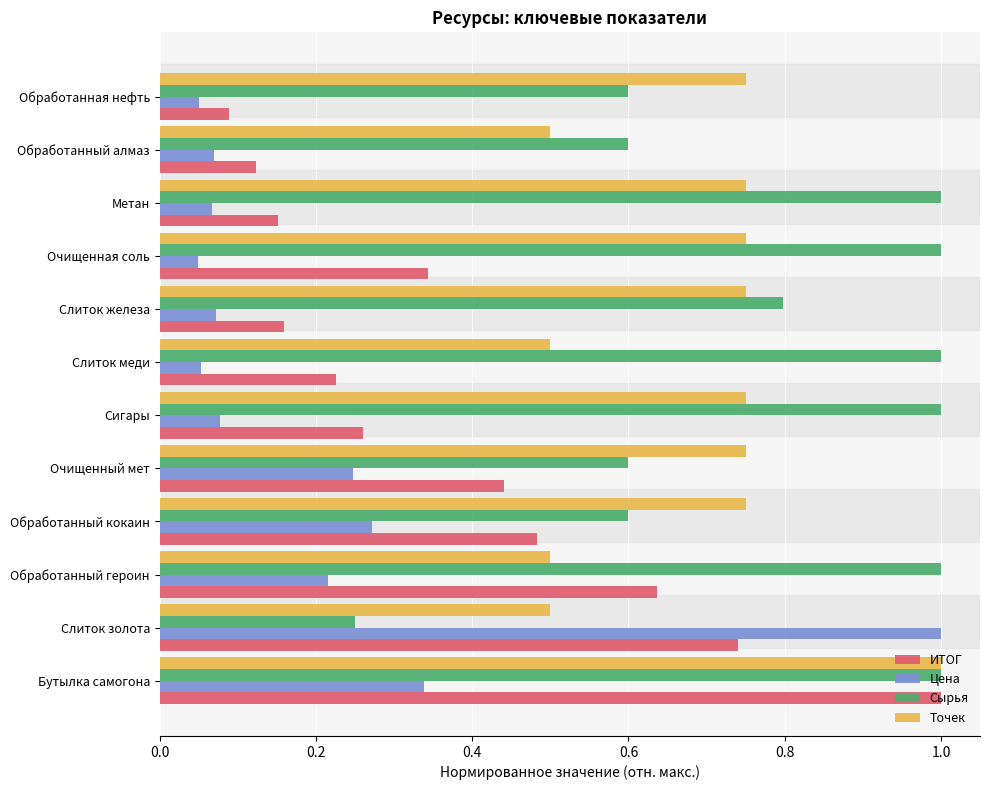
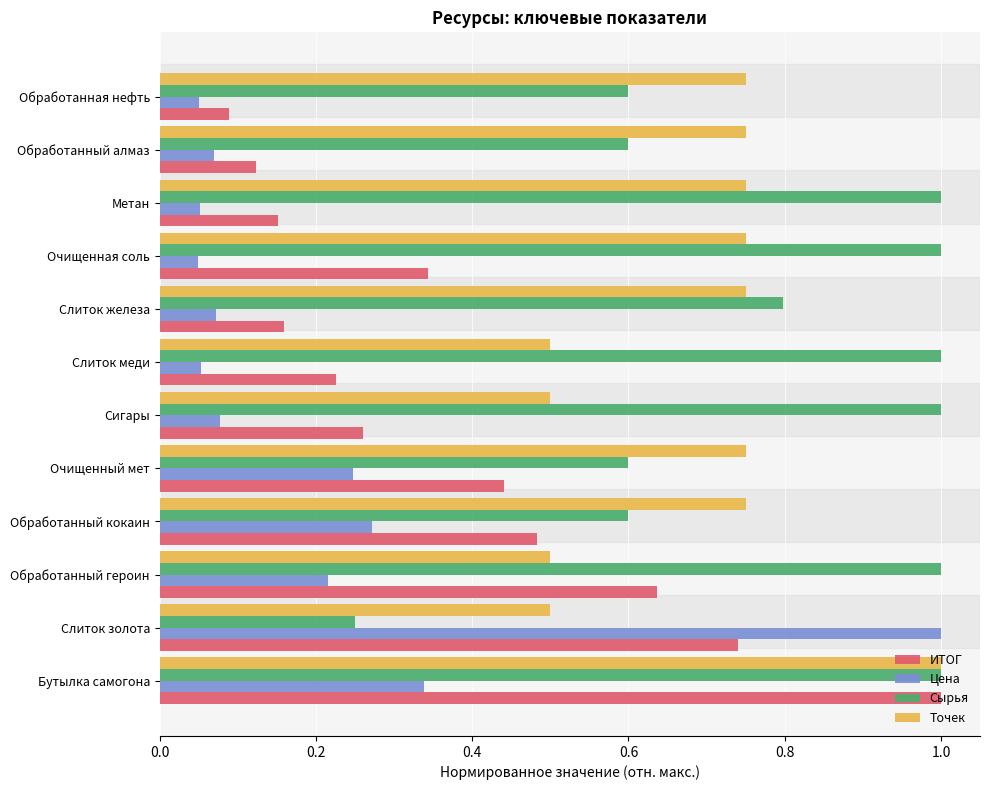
  {
    "ИТОГ": {
      "Обработанная нефть": 0.09,
      "Обработанный алмаз": 0.12,
      "Метан": 0.15,
      "Очищенная соль": 0.34,
      "Слиток железа": 0.16,
      "Слиток меди": 0.23,
      "Сигары": 0.26,
      "Очищенный мет": 0.44,
      "Обработанный кокаин": 0.48,
      "Обработанный героин": 0.64,
      "Слиток золота": 0.74,
      "Бутылка самогона": 1.00
    },
    "Цена": {
      "Обработанная нефть": 0.05,
      "Обработанный алмаз": 0.07,
-     "Метан": 0.07,
+     "Метан": 0.05,
      "Очищенная соль": 0.05,
      "Слиток железа": 0.07,
      "Слиток меди": 0.05,
      "Сигары": 0.08,
      "Очищенный мет": 0.25,
      "Обработанный кокаин": 0.27,
      "Обработанный героин": 0.21,
      "Слиток золота": 1.00,
      "Бутылка самогона": 0.34
    },
    "Сырья": {
      "Обработанная нефть": 0.60,
      "Обработанный алмаз": 0.60,
      "Метан": 1.00,
      "Очищенная соль": 1.00,
      "Слиток железа": 0.80,
      "Слиток меди": 1.00,
      "Сигары": 1.00,
      "Очищенный мет": 0.60,
      "Обработанный кокаин": 0.60,
      "Обработанный героин": 1.00,
      "Слиток золота": 0.25,
      "Бутылка самогона": 1.00
    },
    "Точек": {
      "Обработанная нефть": 0.75,
-     "Обработанный алмаз": 0.50,
+     "Обработанный алмаз": 0.75,
      "Метан": 0.75,
      "Очищенная соль": 0.75,
      "Слиток железа": 0.75,
      "Слиток меди": 0.50,
-     "Сигары": 0.75,
+     "Сигары": 0.50,
      "Очищенный мет": 0.75,
      "Обработанный кокаин": 0.75,
      "Обработанный героин": 0.50,
      "Слиток золота": 0.50,
      "Бутылка самогона": 1.00
    }
  }
